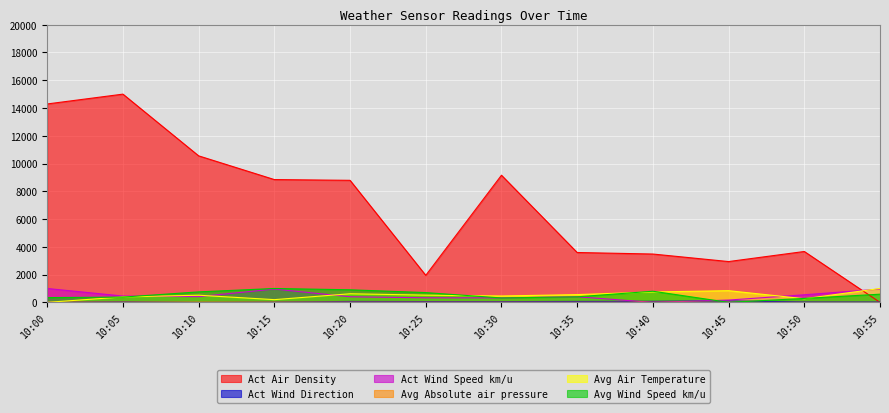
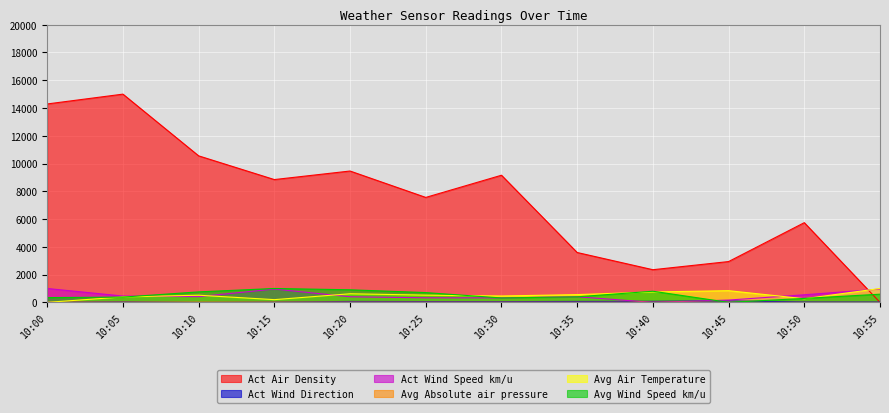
  {
    "Act Air Density": {
      "10:00": 14300,
      "10:05": 15000,
      "10:10": 10600,
      "10:15": 8800,
-     "10:20": 8800,
-     "10:25": 1900,
+     "10:20": 9500,
+     "10:25": 7600,
      "10:30": 9200,
      "10:35": 3600,
-     "10:40": 3500,
+     "10:40": 2400,
      "10:45": 2900,
-     "10:50": 3700
+     "10:50": 5700
    },
    "Act Wind Speed km/u": {
      "10:00": 1000,
      "10:20": 400,
      "10:25": 300,
      "10:50": 500
    },
    "Avg Air Temperature": {
      "10:20": 600,
      "10:25": 500,
      "10:45": 800
    },
    "Avg Wind Speed km/u": {
      "10:00": 300,
      "10:10": 800,
      "10:20": 900,
      "10:25": 700,
      "10:55": 600
    }
  }
